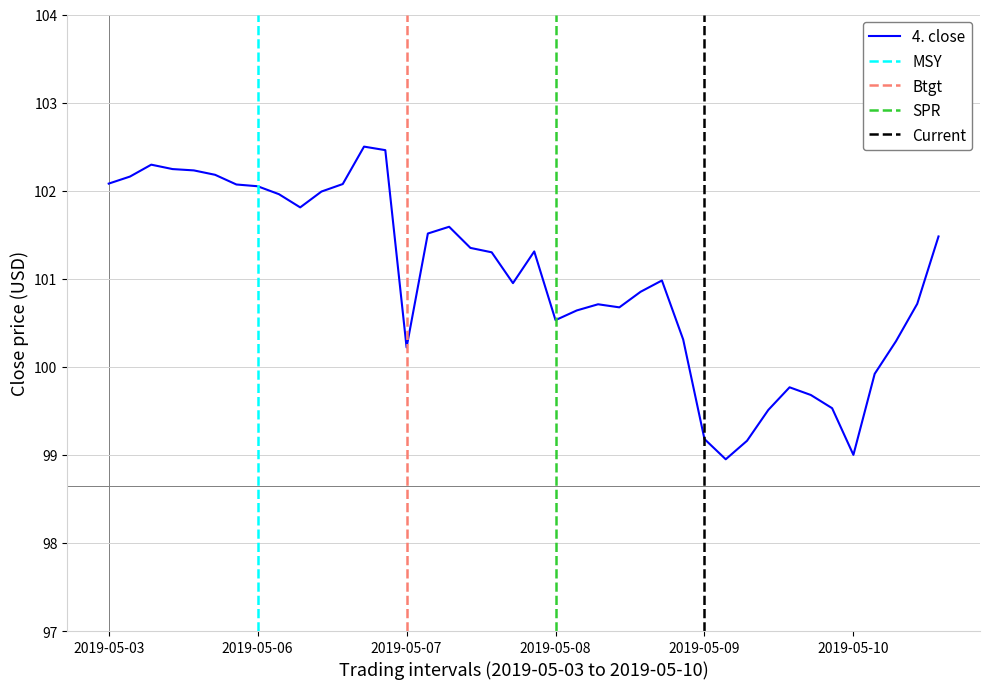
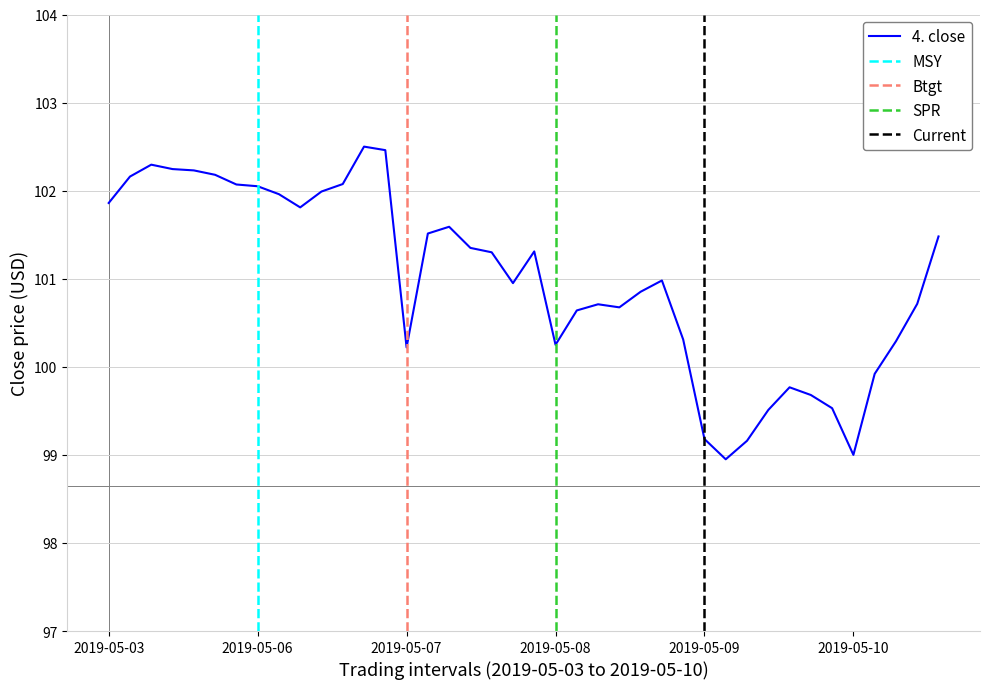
  {
-   "2019-05-03": 102.1,
+   "2019-05-03": 101.9,
    "2019-05-06": 102.1,
    "2019-05-07": 100.2,
-   "2019-05-08": 100.5,
+   "2019-05-08": 100.3,
    "2019-05-09": 99.2,
    "2019-05-10": 99.0
  }
